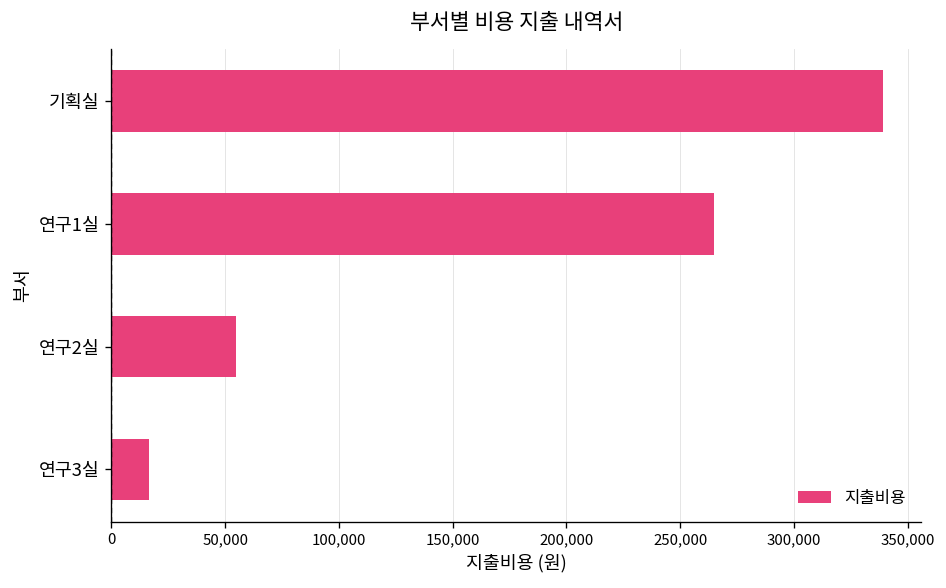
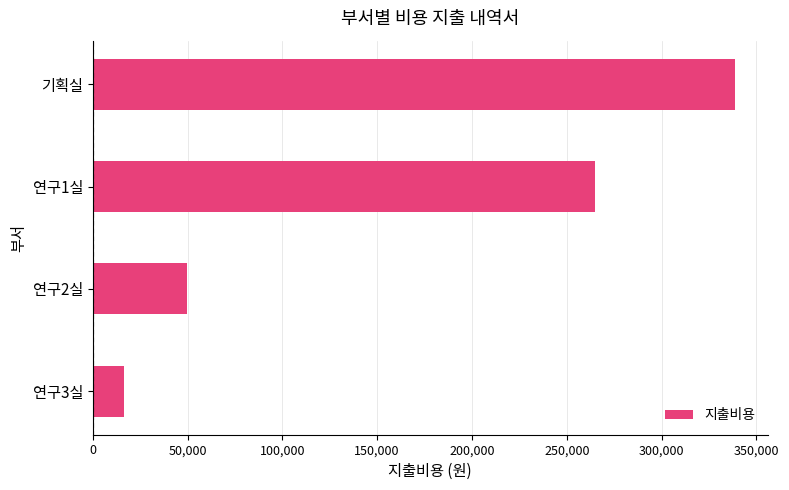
  {
    "기획실": "339,000",
    "연구1실": "265,000",
-   "연구2실": "55,000",
+   "연구2실": "50,000",
    "연구3실": "16,000"
  }
